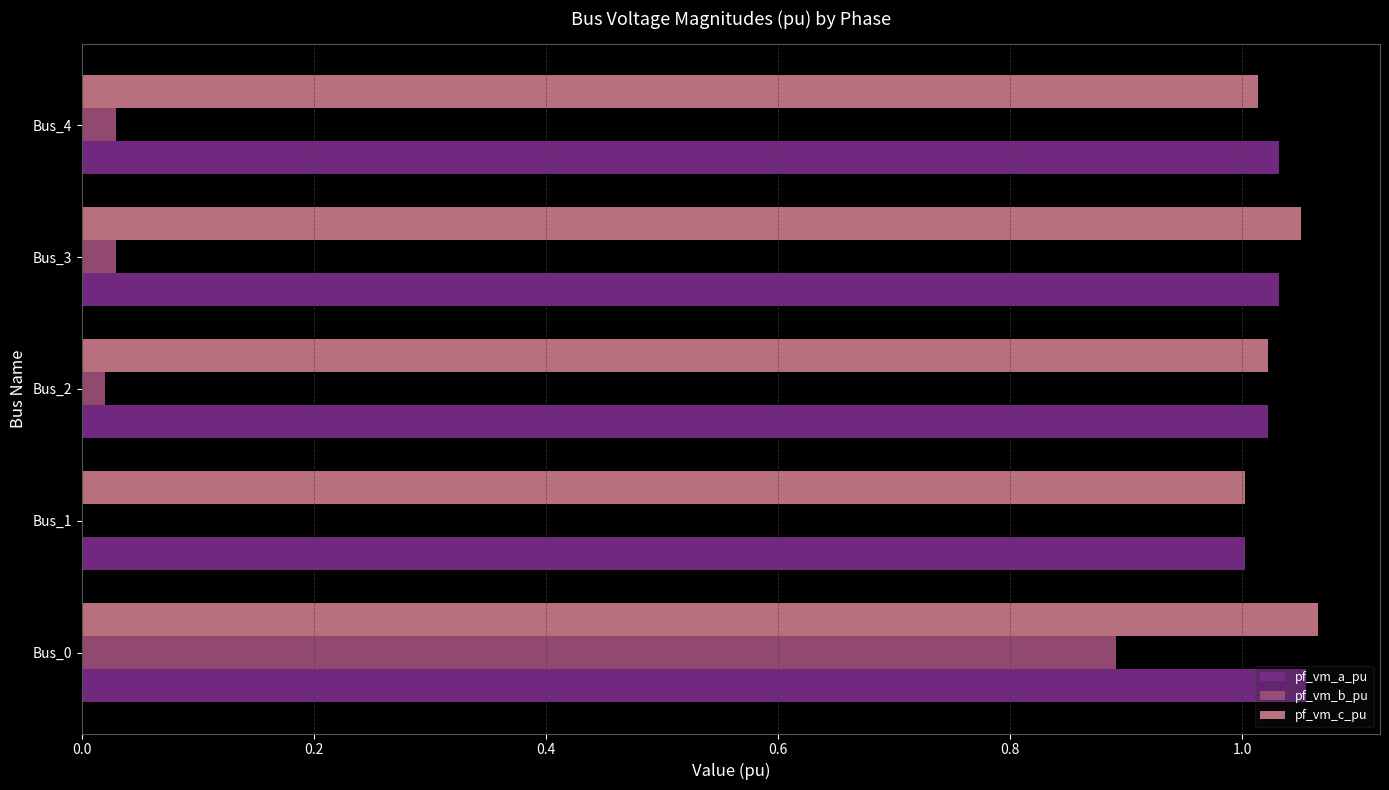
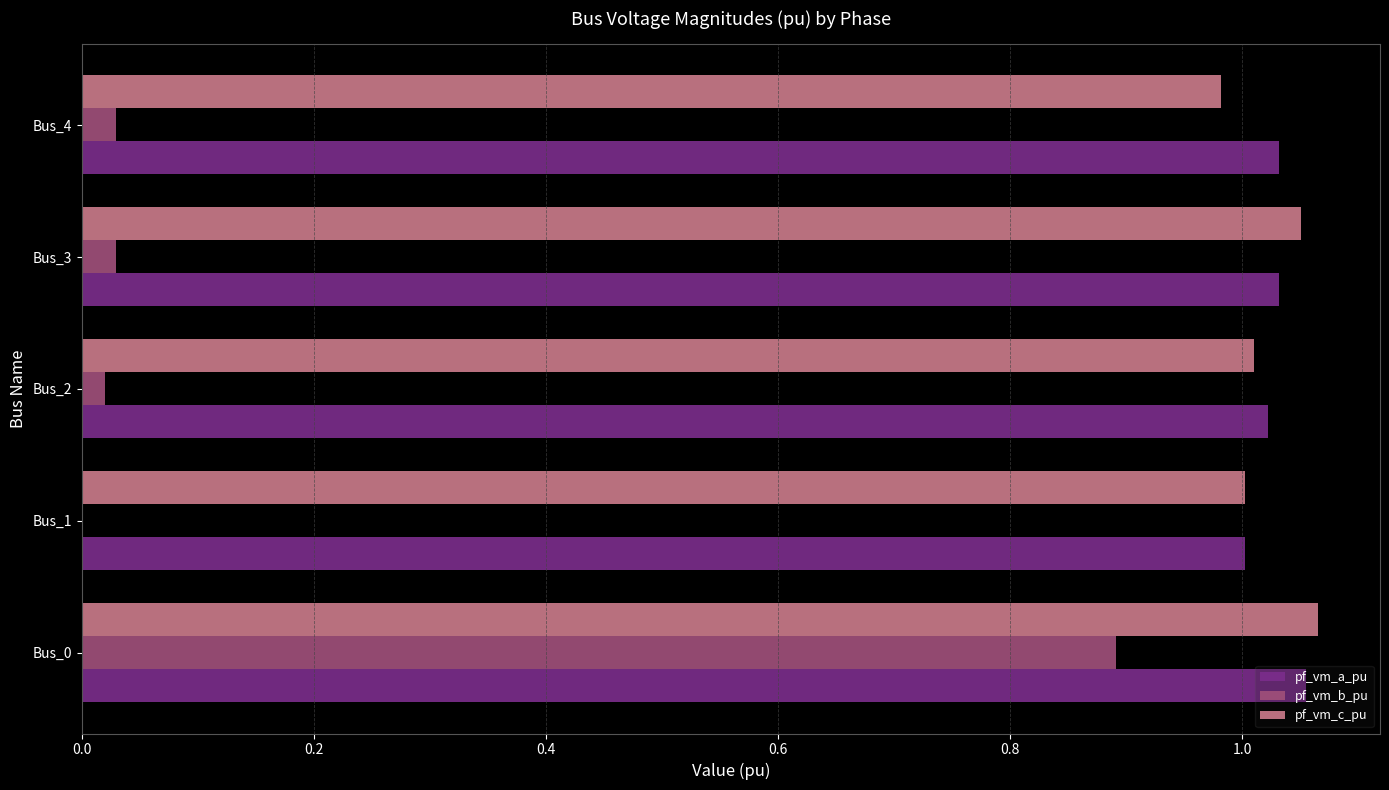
  {
    "pf_vm_c_pu": {
-     "Bus_4": 1.014,
+     "Bus_4": 0.982,
      "Bus_3": 1.050,
-     "Bus_2": 1.022,
+     "Bus_2": 1.010,
      "Bus_1": 1.003,
      "Bus_0": 1.065
    }
  }
